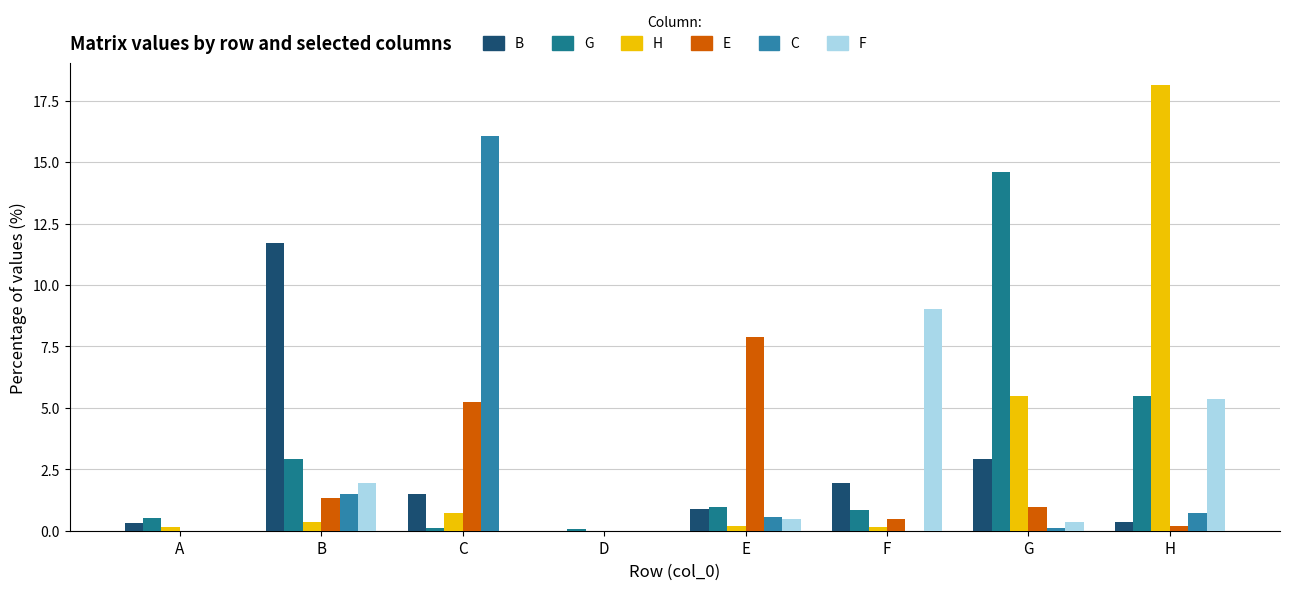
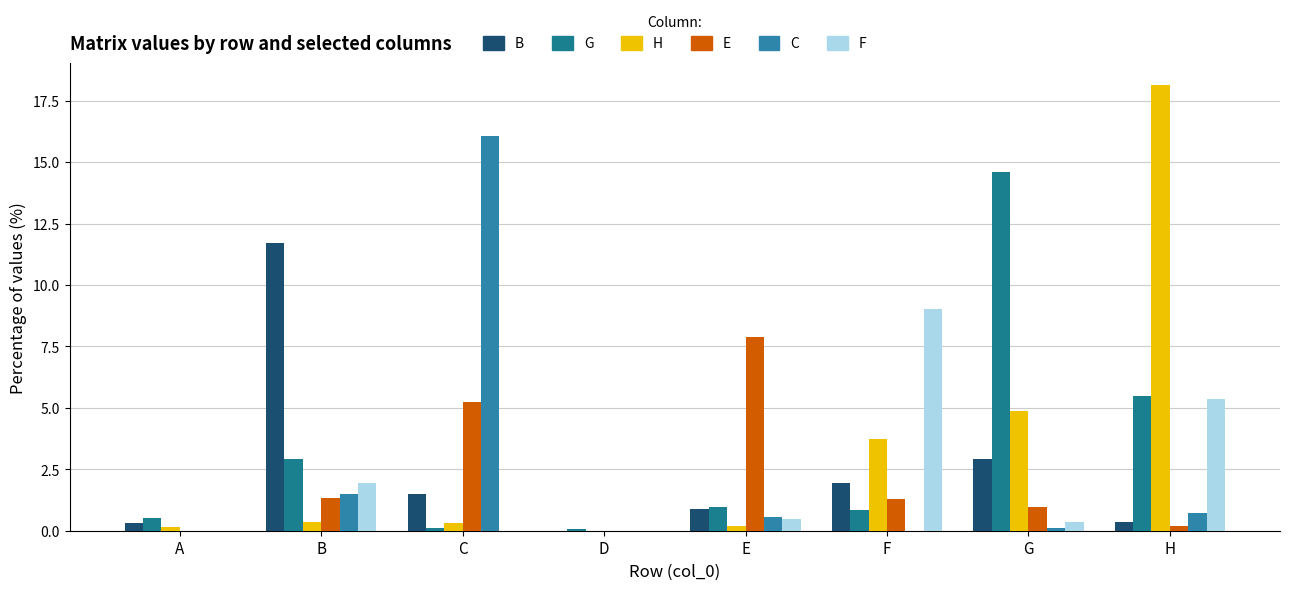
  {
    "H": {
      "A": 0.1,
      "B": 0.4,
-     "C": 0.7,
+     "C": 0.3,
      "D": 0.0,
      "E": 0.2,
-     "F": 0.2,
-     "G": 5.5,
+     "F": 3.7,
+     "G": 4.9,
      "H": 18.1
    },
    "E": {
      "A": 0.0,
      "B": 1.3,
      "C": 5.2,
      "D": 0.0,
      "E": 7.9,
-     "F": 0.5,
+     "F": 1.3,
      "G": 1.0,
      "H": 0.2
    },
    "F": {
      "A": 0.0,
      "B": 1.9,
      "C": 0.0,
      "D": 0.0,
      "E": 0.5,
      "F": 9.0,
      "G": 0.3,
      "H": 5.4
    }
  }
